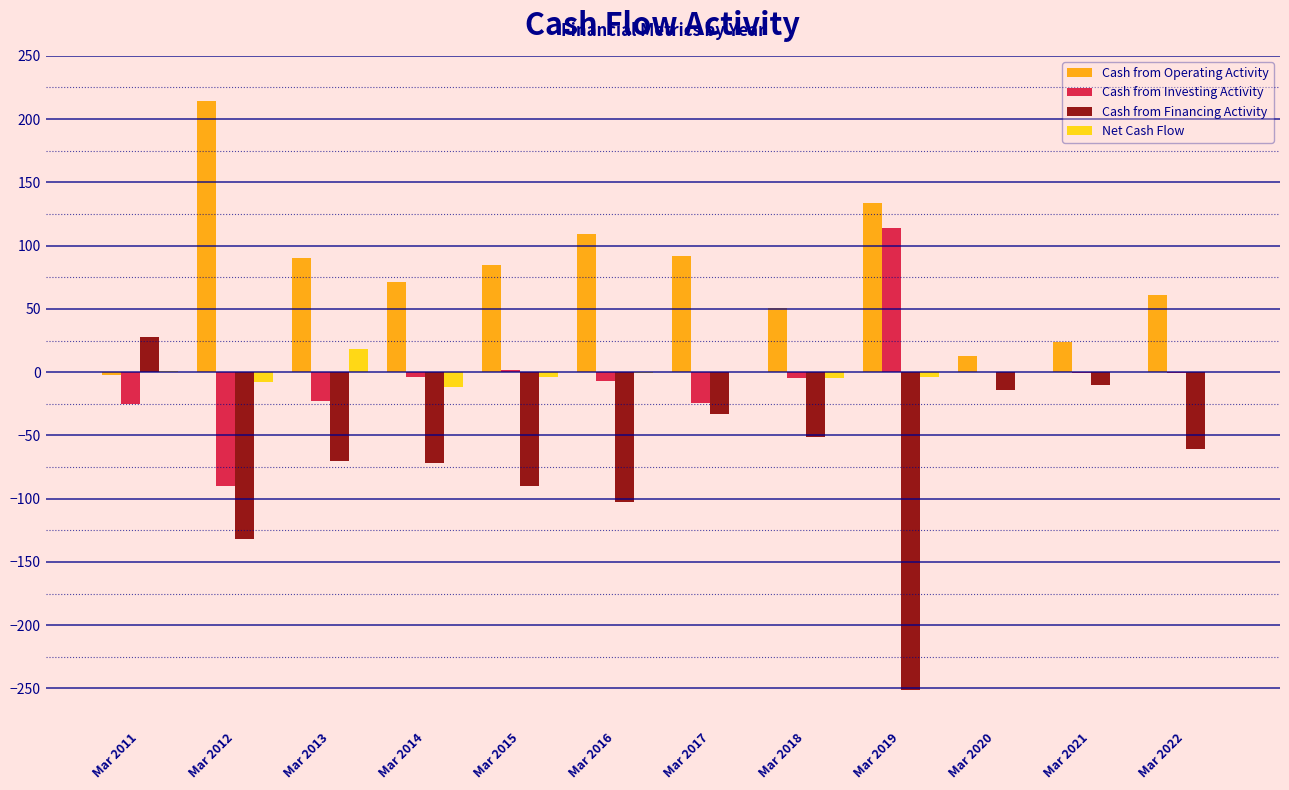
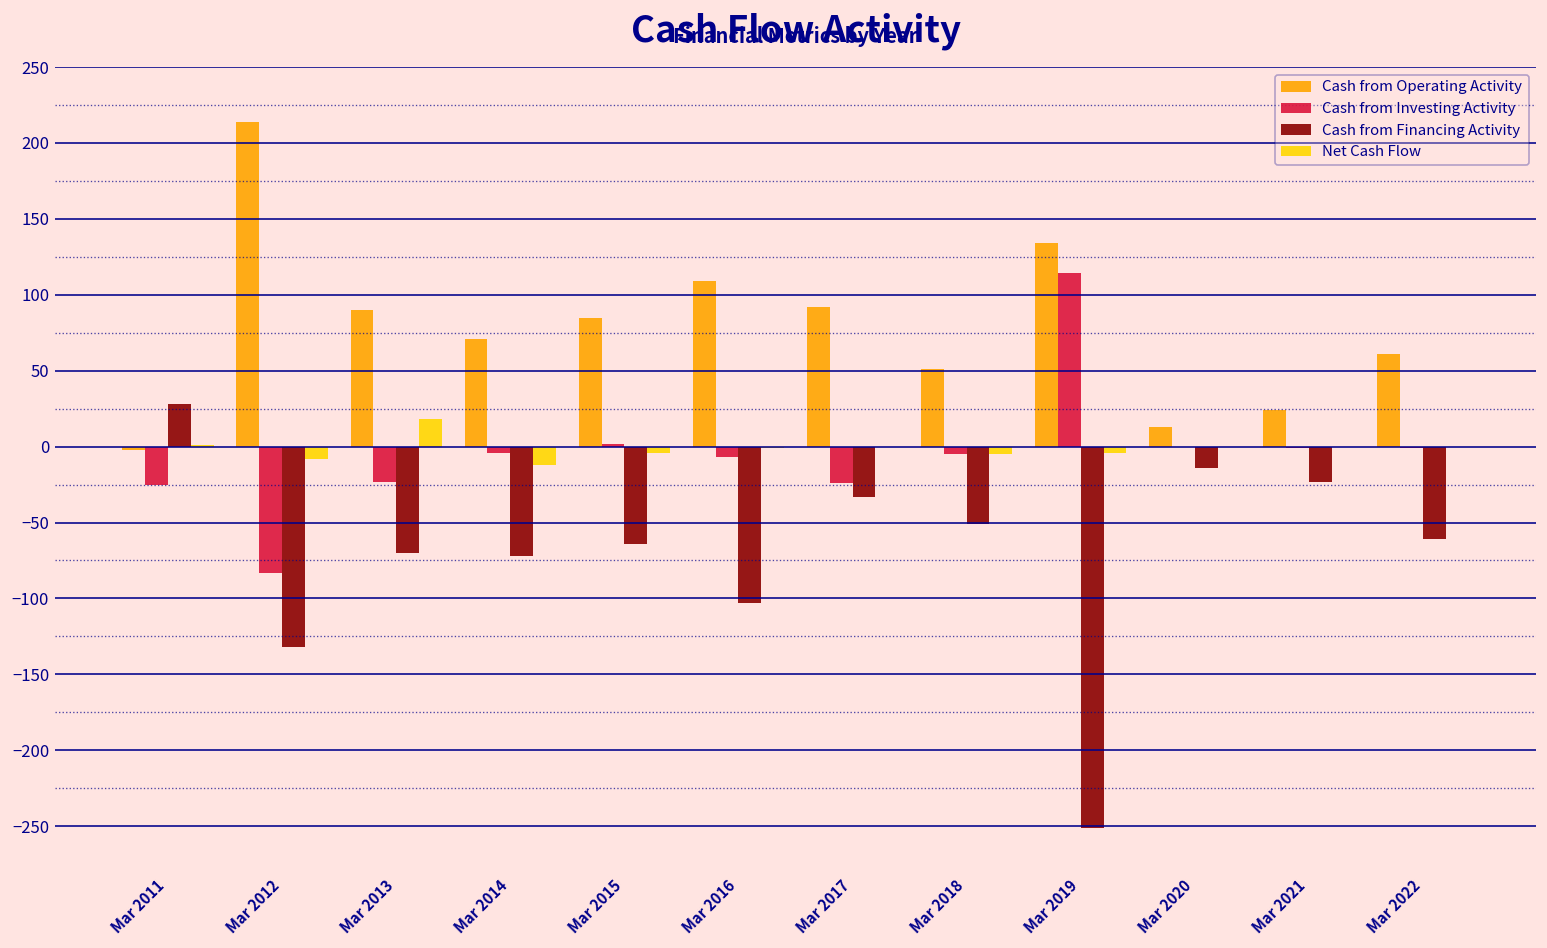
  {
    "Cash from Investing Activity": {
      "Mar 2011": -25,
-     "Mar 2012": -90,
+     "Mar 2012": -83,
      "Mar 2013": -23,
      "Mar 2014": -4,
      "Mar 2015": 2,
      "Mar 2016": -7,
      "Mar 2017": -24,
      "Mar 2018": -5,
      "Mar 2019": 114,
      "Mar 2020": 0
    },
    "Cash from Financing Activity": {
      "Mar 2011": 28,
      "Mar 2012": -132,
      "Mar 2013": -70,
      "Mar 2014": -72,
-     "Mar 2015": -90,
+     "Mar 2015": -64,
      "Mar 2016": -103,
      "Mar 2017": -33,
      "Mar 2018": -51,
      "Mar 2019": -251,
      "Mar 2020": -14,
-     "Mar 2021": -10,
+     "Mar 2021": -23,
      "Mar 2022": -61
    }
  }
